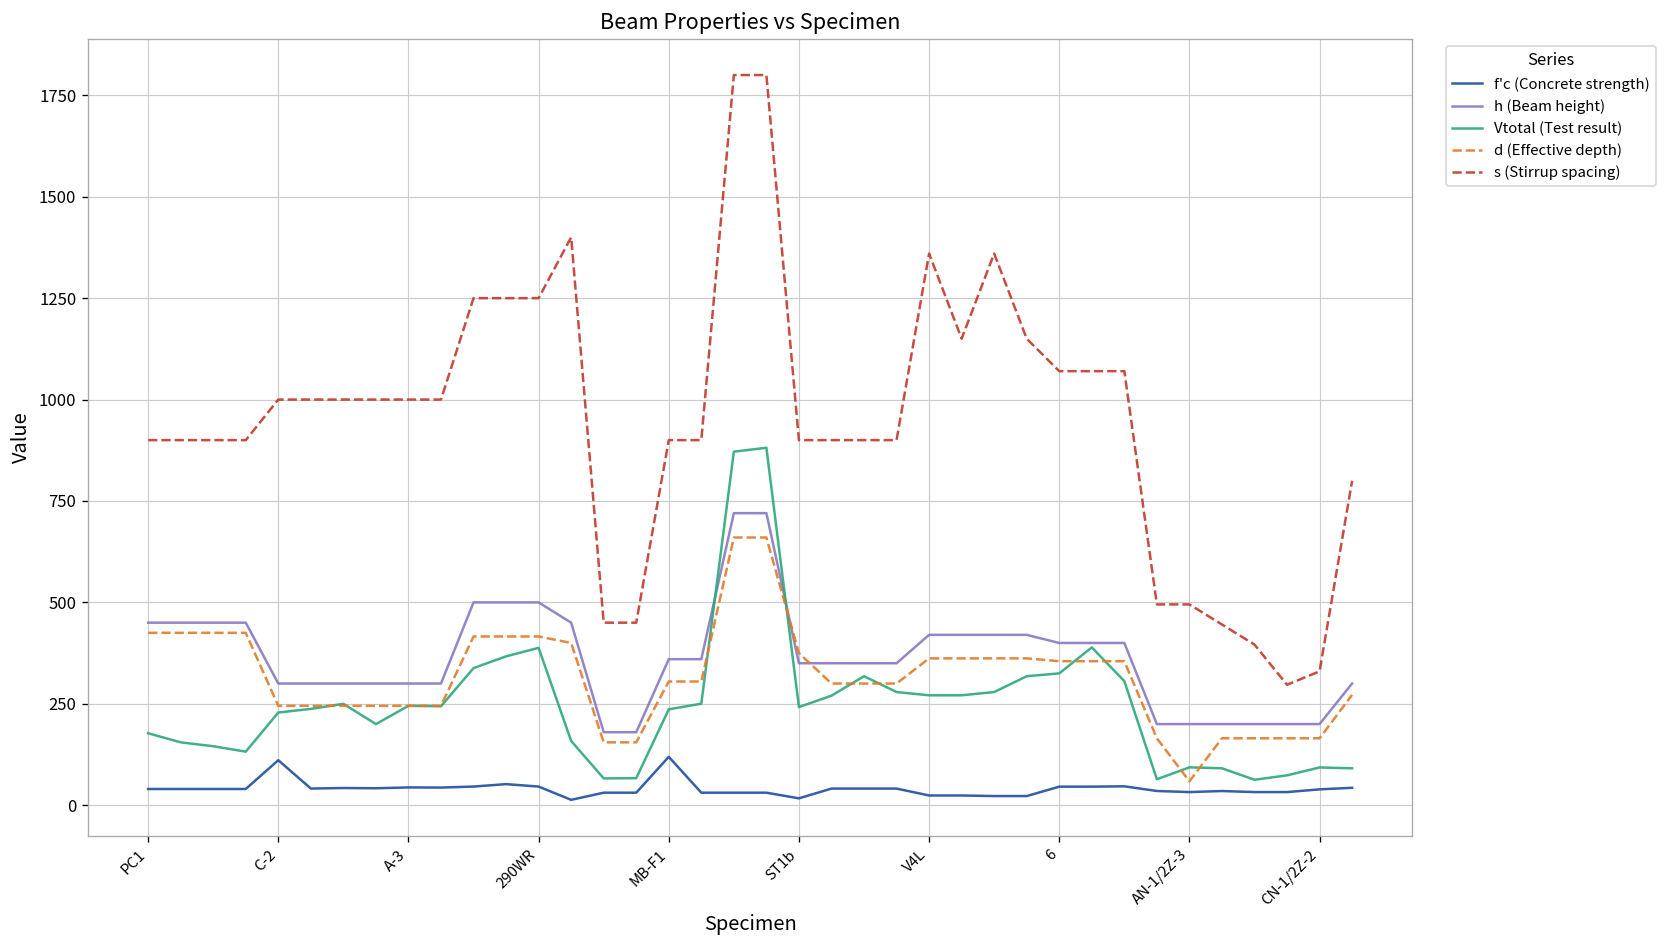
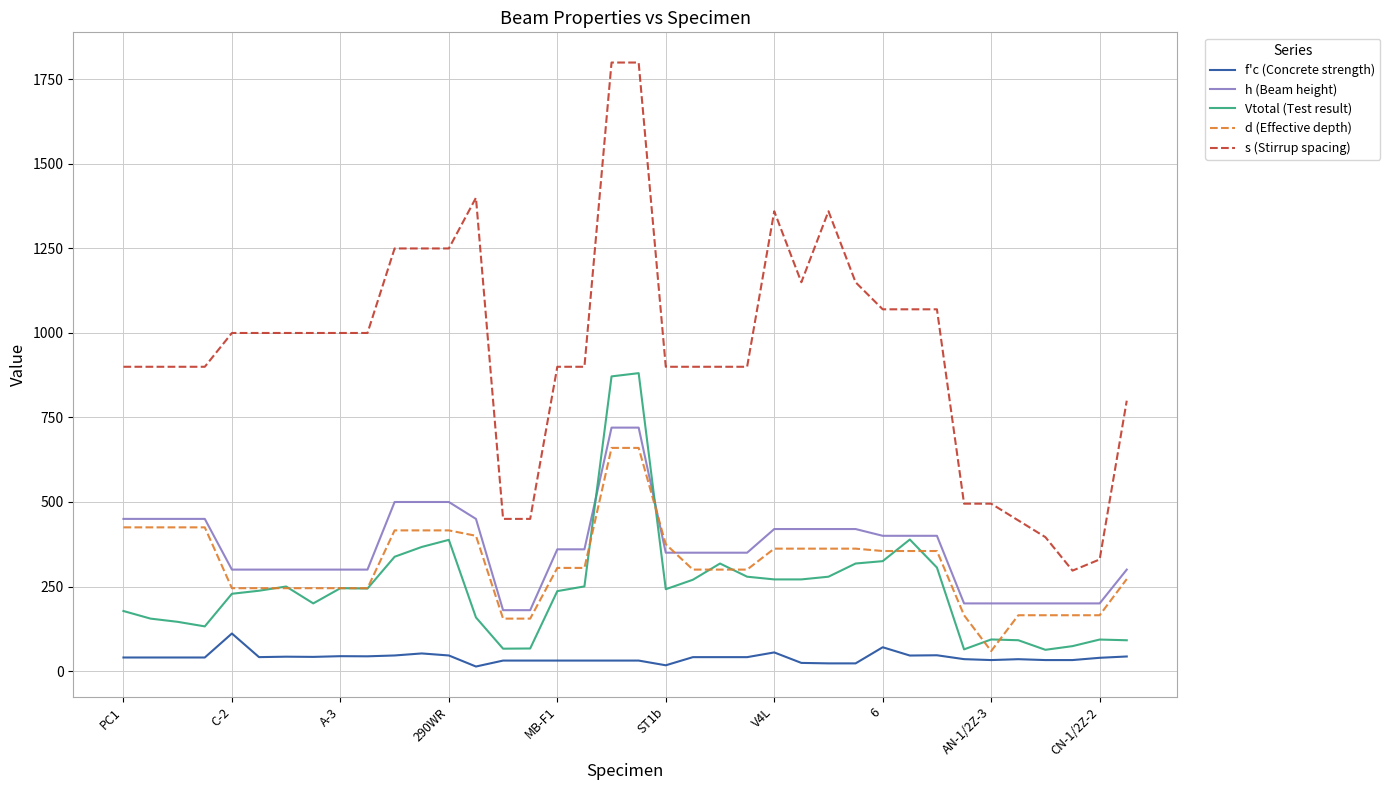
  {
    "f'c (Concrete strength)": {
      "PC1": 40,
      "C-2": 110,
      "A-3": 40,
      "290WR": 50,
-     "MB-F1": 120,
+     "MB-F1": 30,
      "ST1b": 20,
-     "V4L": 20,
-     "6": 50,
+     "V4L": 60,
+     "6": 70,
      "AN-1/2Z-3": 30,
      "CN-1/2Z-2": 40
    },
    "h (Beam height)": {
      "PC1": 450,
      "C-2": 300,
      "A-3": 300,
      "290WR": 500,
      "MB-F1": 360,
      "ST1b": 350,
      "V4L": 420,
      "6": 400,
      "AN-1/2Z-3": 200,
      "CN-1/2Z-2": 200
    },
    "Vtotal (Test result)": {
      "PC1": 180,
      "C-2": 230,
      "290WR": 390,
      "MB-F1": 240,
      "ST1b": 240,
      "V4L": 270,
      "6": 330,
      "AN-1/2Z-3": 90,
      "CN-1/2Z-2": 90
    },
    "d (Effective depth)": {
      "PC1": 430,
      "C-2": 250,
      "290WR": 420,
      "MB-F1": 310,
      "ST1b": 380,
      "V4L": 360,
      "6": 360,
      "AN-1/2Z-3": 60,
      "CN-1/2Z-2": 170
    },
    "s (Stirrup spacing)": {
      "PC1": 900,
      "C-2": 1000,
      "A-3": 1000,
      "290WR": 1250,
      "MB-F1": 900,
      "ST1b": 900,
      "V4L": 1360,
      "6": 1070,
      "AN-1/2Z-3": 500,
      "CN-1/2Z-2": 330
    }
  }
